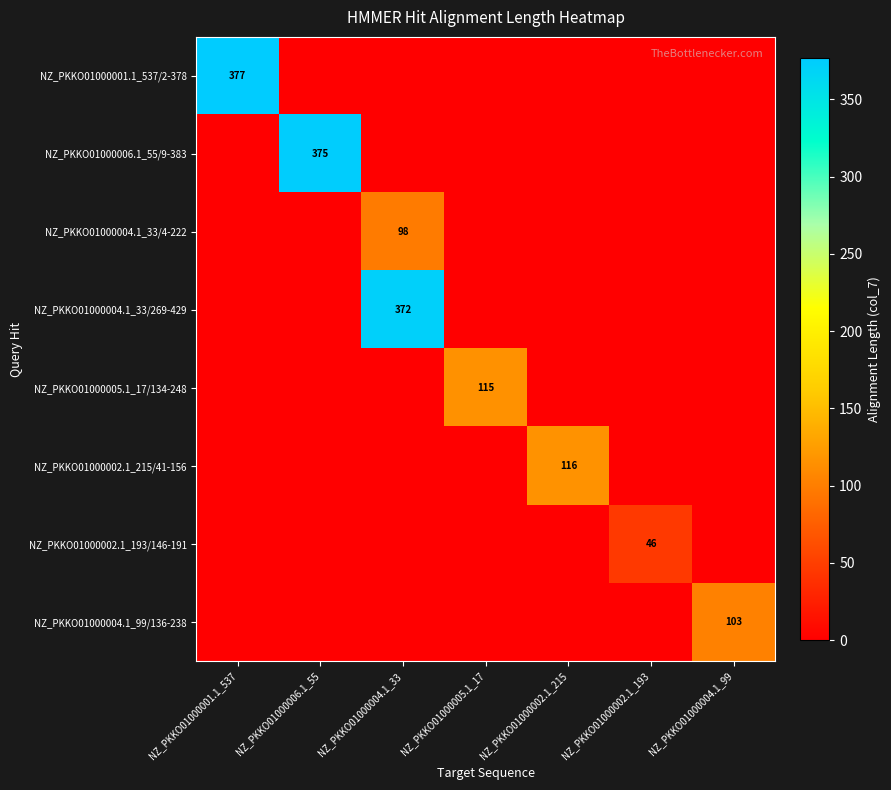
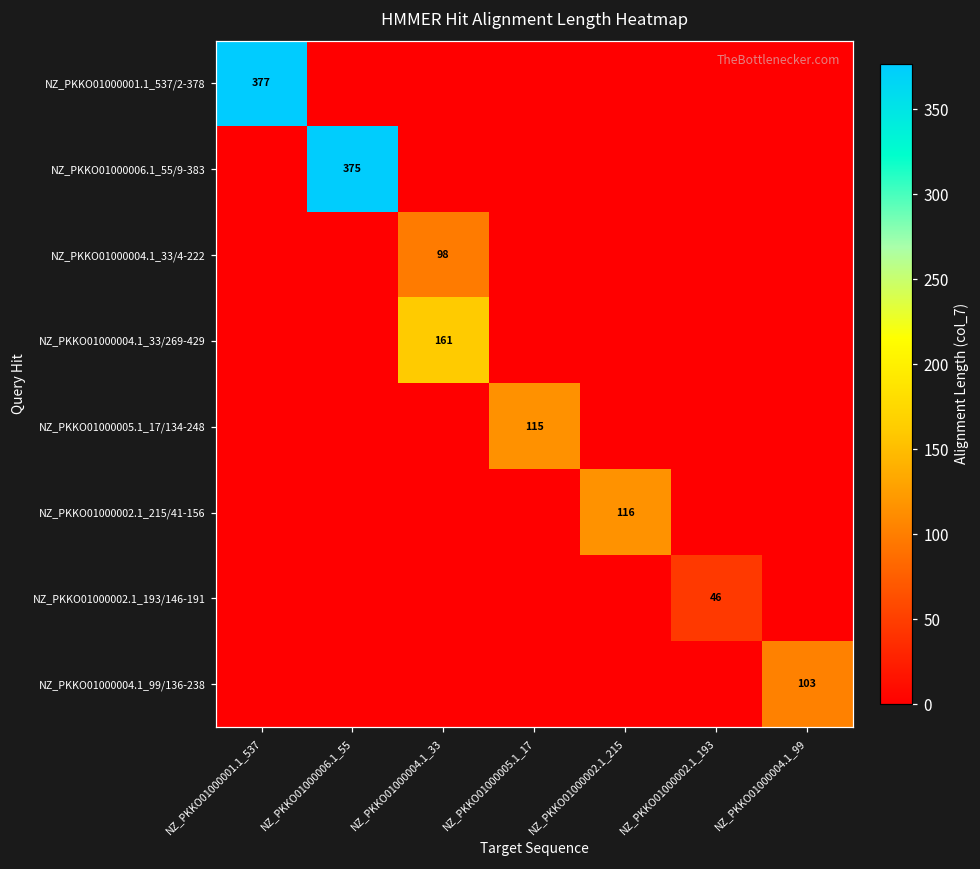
  {
    "NZ_PKKO01000001.1_537/2-378": {
      "NZ_PKKO01000001.1_537": 377
    },
    "NZ_PKKO01000006.1_55/9-383": {
      "NZ_PKKO01000006.1_55": 375
    },
    "NZ_PKKO01000004.1_33/4-222": {
      "NZ_PKKO01000004.1_33": 98
    },
    "NZ_PKKO01000004.1_33/269-429": {
-     "NZ_PKKO01000004.1_33": 372
+     "NZ_PKKO01000004.1_33": 161
    },
    "NZ_PKKO01000005.1_17/134-248": {
      "NZ_PKKO01000005.1_17": 115
    },
    "NZ_PKKO01000002.1_215/41-156": {
      "NZ_PKKO01000002.1_215": 116
    },
    "NZ_PKKO01000002.1_193/146-191": {
      "NZ_PKKO01000002.1_193": 46
    },
    "NZ_PKKO01000004.1_99/136-238": {
      "NZ_PKKO01000004.1_99": 103
    }
  }
